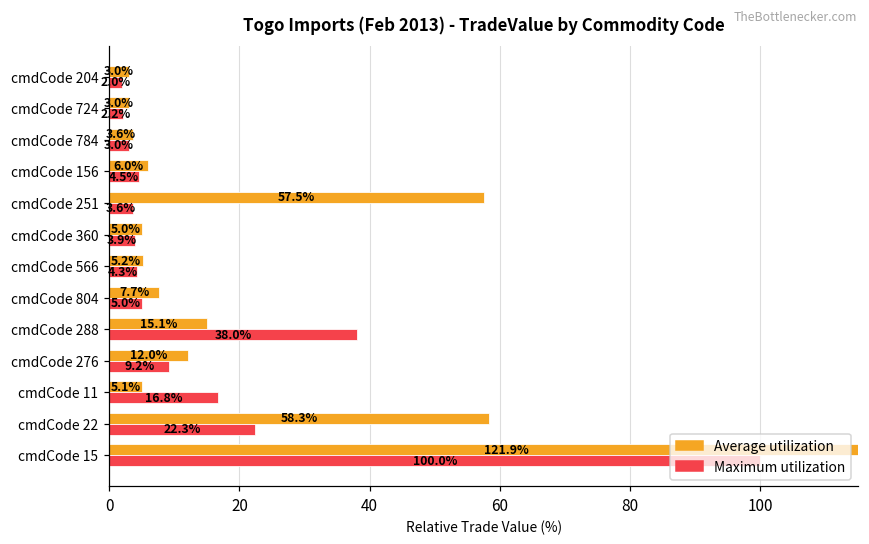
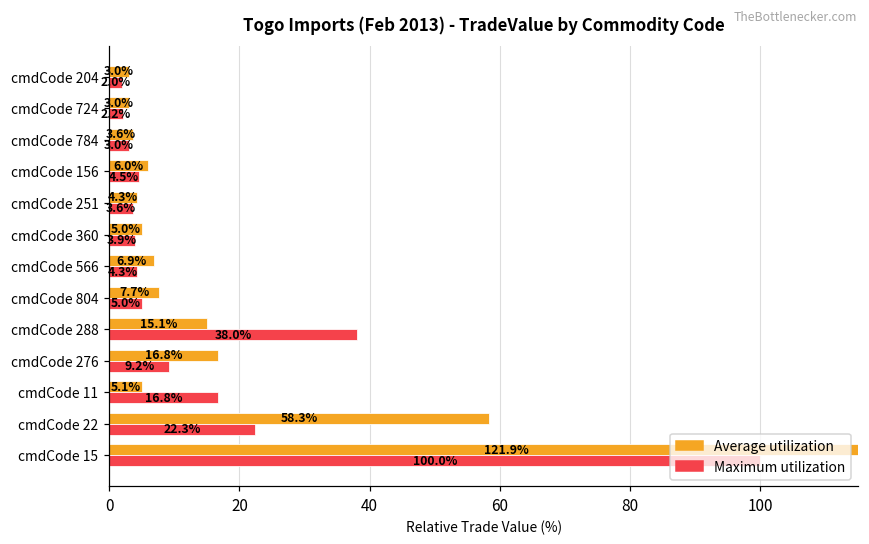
  {
    "Average utilization": {
-     "cmdCode 251": "57.5%",
-     "cmdCode 566": "5.2%",
+     "cmdCode 251": "4.3%",
+     "cmdCode 566": "6.9%",
      "cmdCode 288": "15.1%",
-     "cmdCode 276": "12.0%",
+     "cmdCode 276": "16.8%",
      "cmdCode 11": "5.1%",
      "cmdCode 22": "58.3%"
    },
    "Maximum utilization": {
      "cmdCode 288": "38.0%",
      "cmdCode 276": "9.2%",
      "cmdCode 11": "16.8%",
      "cmdCode 22": "22.3%"
    }
  }
